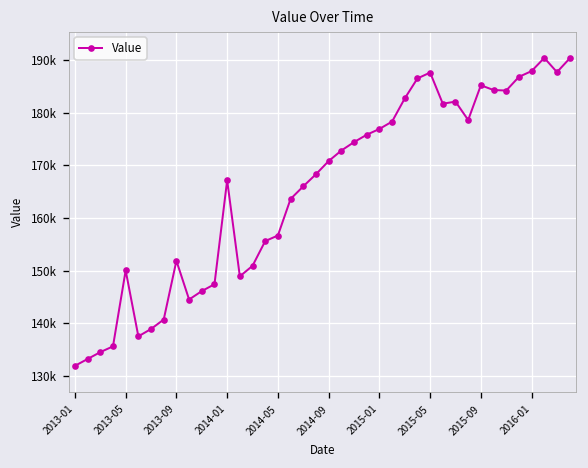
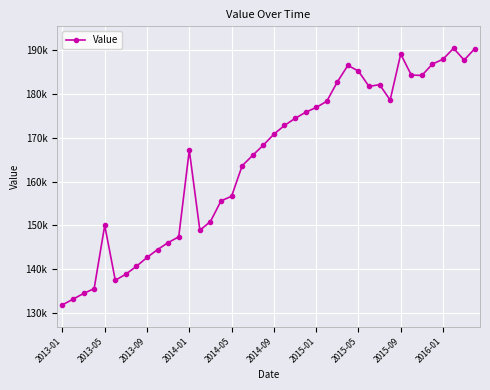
  {
    "2013-01": 132000,
    "2013-05": 150000,
-   "2013-09": 152000,
+   "2013-09": 143000,
    "2014-01": 167000,
    "2014-05": 157000,
    "2014-09": 171000,
    "2015-01": 177000,
-   "2015-05": 188000,
-   "2015-09": 185000,
+   "2015-05": 185000,
+   "2015-09": 189000,
    "2016-01": 188000
  }
